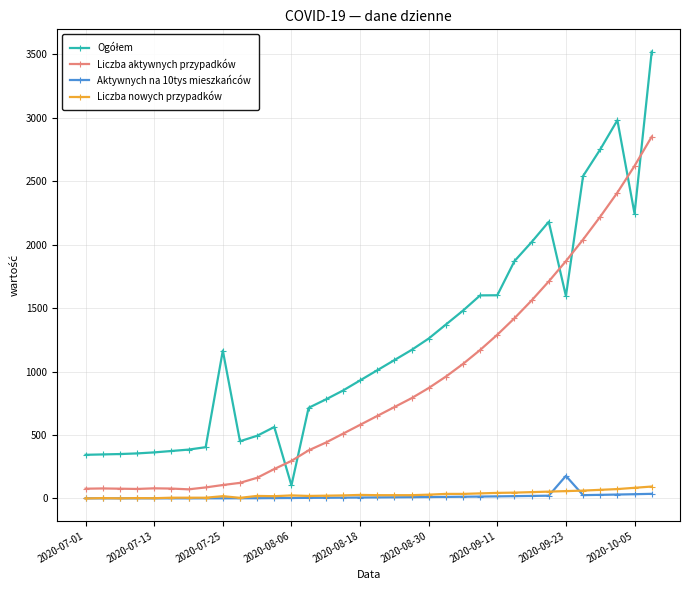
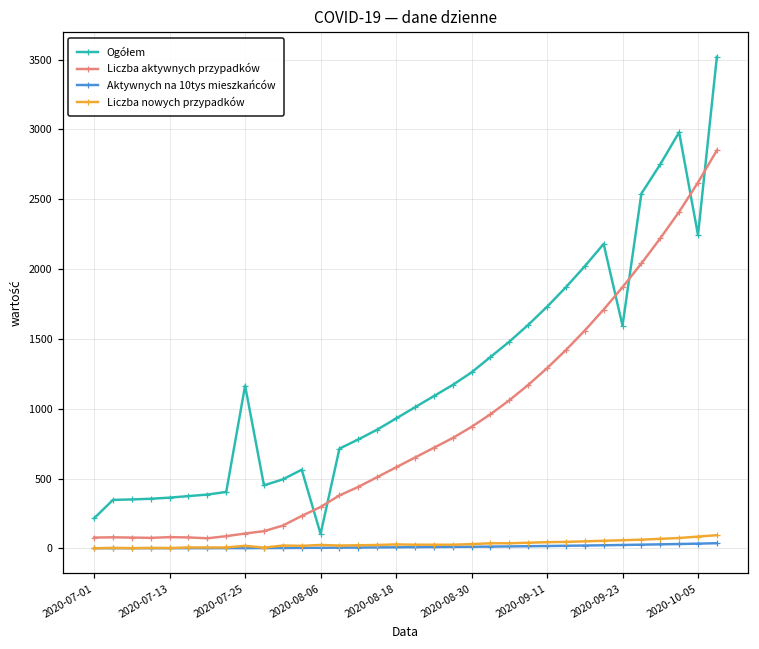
  {
    "Ogółem": {
-     "2020-07-01": 340,
+     "2020-07-01": 220,
      "2020-07-13": 360,
      "2020-07-25": 1170,
      "2020-08-06": 100,
      "2020-08-18": 930,
      "2020-08-30": 1260,
-     "2020-09-11": 1600,
+     "2020-09-11": 1730,
      "2020-09-23": 1600,
      "2020-10-05": 2240
    },
    "Liczba aktywnych przypadków": {
      "2020-07-01": 80,
      "2020-07-13": 80,
      "2020-07-25": 110,
      "2020-08-06": 300,
      "2020-08-18": 580,
      "2020-08-30": 870,
      "2020-09-11": 1290,
      "2020-09-23": 1870,
      "2020-10-05": 2620
    },
    "Aktywnych na 10tys mieszkańców": {
      "2020-08-06": 0,
      "2020-08-18": 10,
      "2020-09-11": 20,
-     "2020-09-23": 180,
+     "2020-09-23": 20,
      "2020-10-05": 30
    },
    "Liczba nowych przypadków": {
      "2020-08-06": 20,
      "2020-08-18": 30,
      "2020-09-11": 40,
      "2020-09-23": 60,
      "2020-10-05": 80
    }
  }
